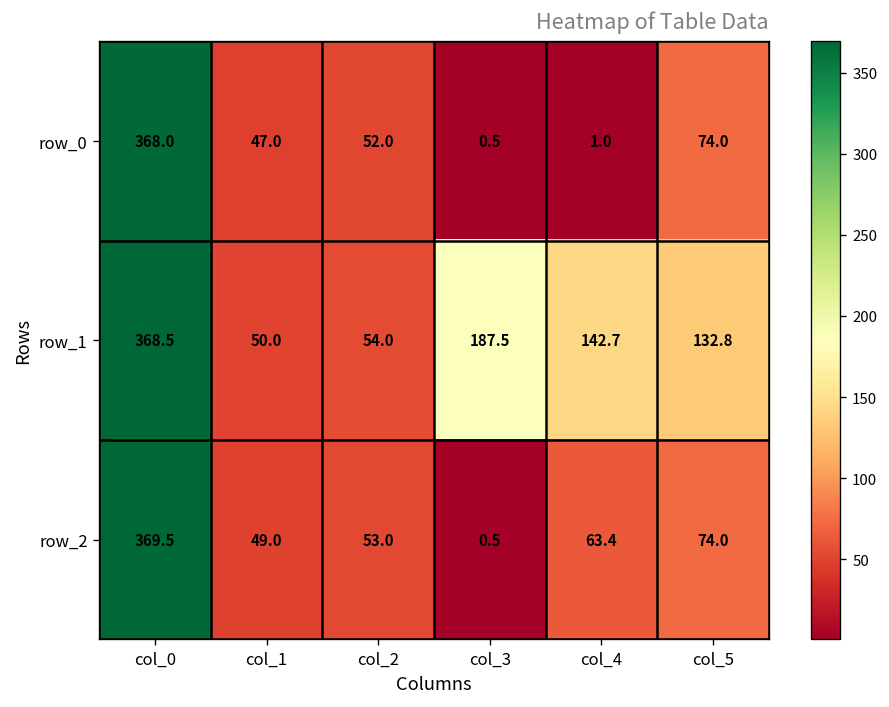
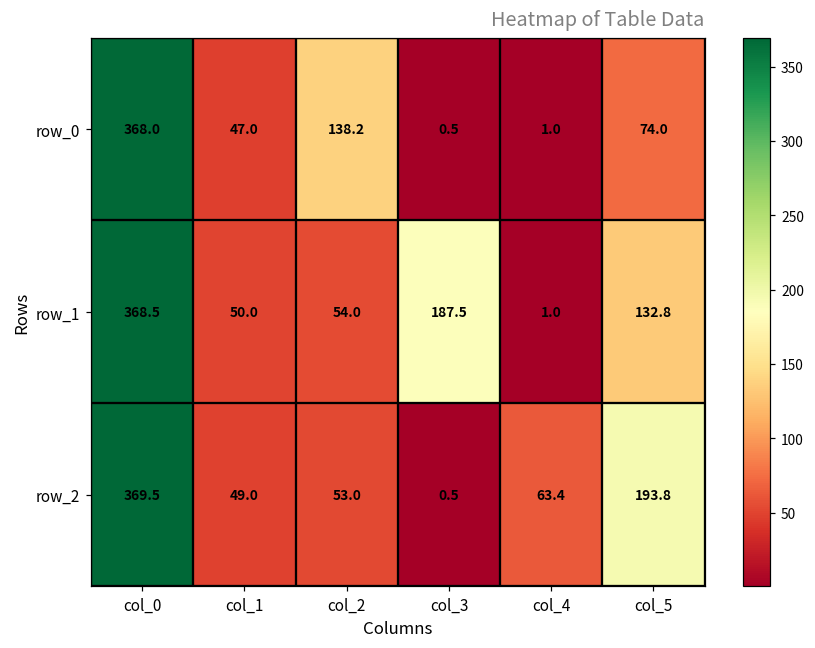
  {
    "row_0": {
      "col_0": 368.0,
      "col_1": 47.0,
-     "col_2": 52.0,
+     "col_2": 138.2,
      "col_3": 0.5,
      "col_4": 1.0,
      "col_5": 74.0
    },
    "row_1": {
      "col_0": 368.5,
      "col_1": 50.0,
      "col_2": 54.0,
      "col_3": 187.5,
-     "col_4": 142.7,
+     "col_4": 1.0,
      "col_5": 132.8
    },
    "row_2": {
      "col_0": 369.5,
      "col_1": 49.0,
      "col_2": 53.0,
      "col_3": 0.5,
      "col_4": 63.4,
-     "col_5": 74.0
+     "col_5": 193.8
    }
  }
